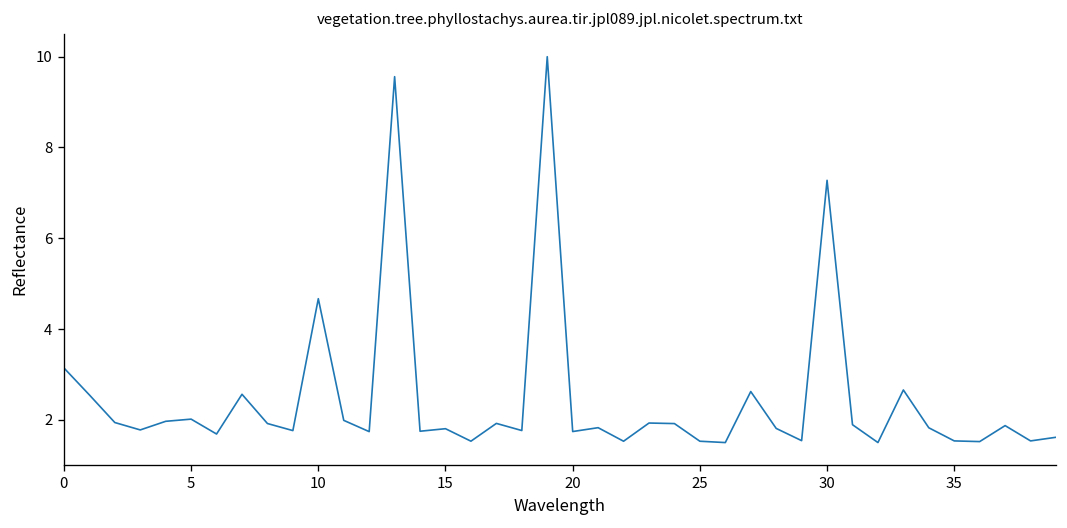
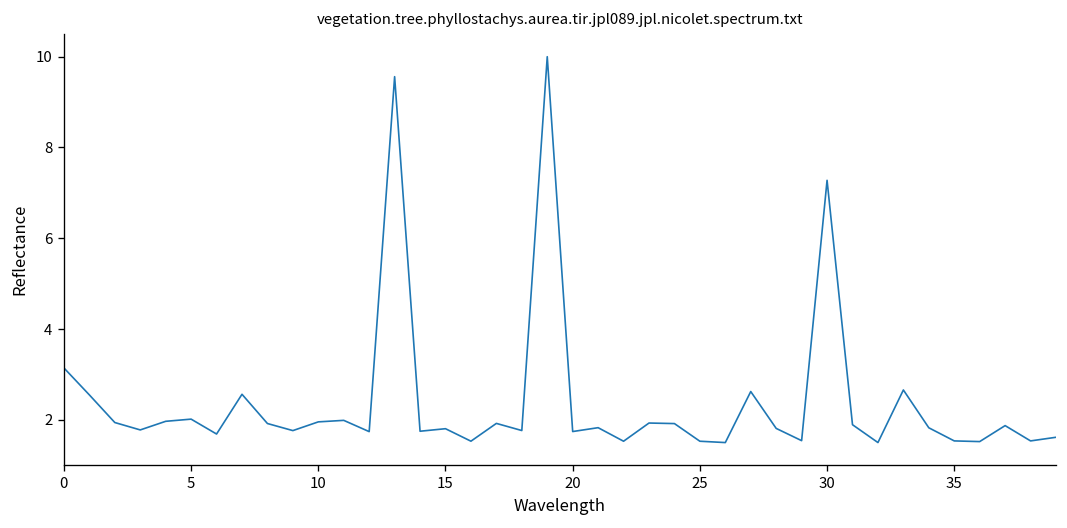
  {
    "0": 3.1,
    "5": 2.0,
-   "10": 4.7,
+   "10": 2.0,
    "15": 1.8,
    "20": 1.7,
    "25": 1.5,
    "30": 7.3,
    "35": 1.5
  }
